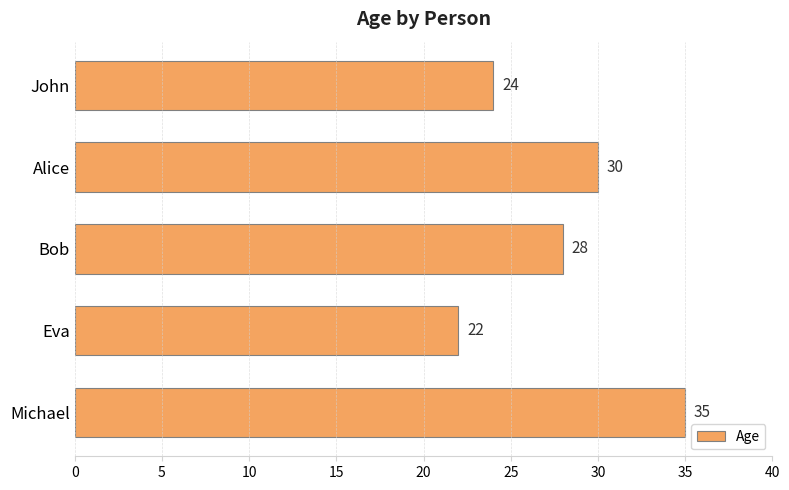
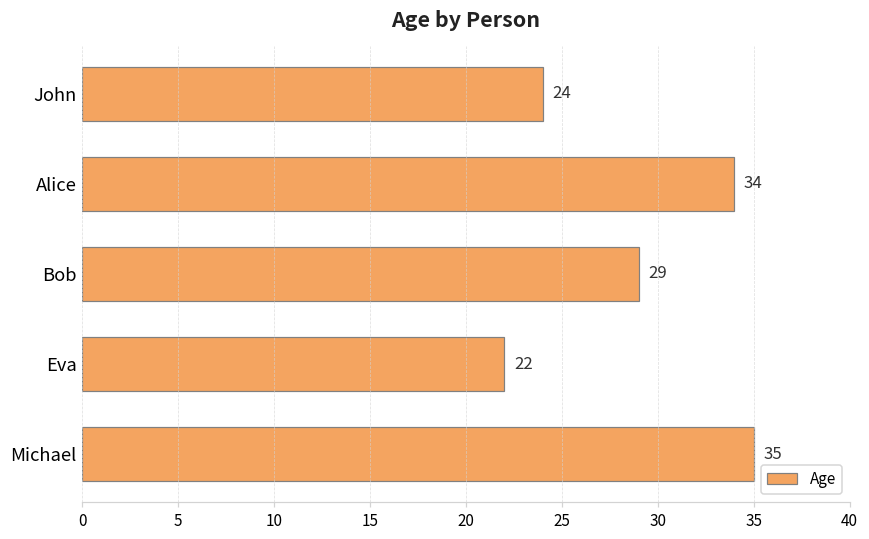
  {
    "John": 24,
-   "Alice": 30,
-   "Bob": 28,
+   "Alice": 34,
+   "Bob": 29,
    "Eva": 22,
    "Michael": 35
  }
